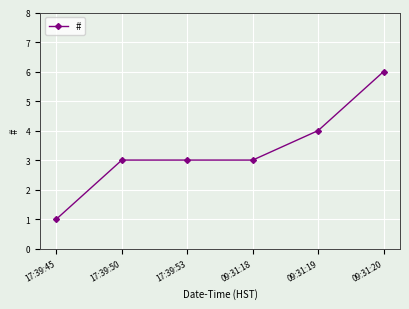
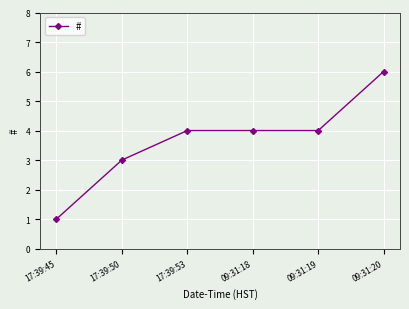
  {
    "17:39:45": 1,
    "17:39:50": 3,
-   "17:39:53": 3,
-   "09:31:18": 3,
+   "17:39:53": 4,
+   "09:31:18": 4,
    "09:31:19": 4,
    "09:31:20": 6
  }
